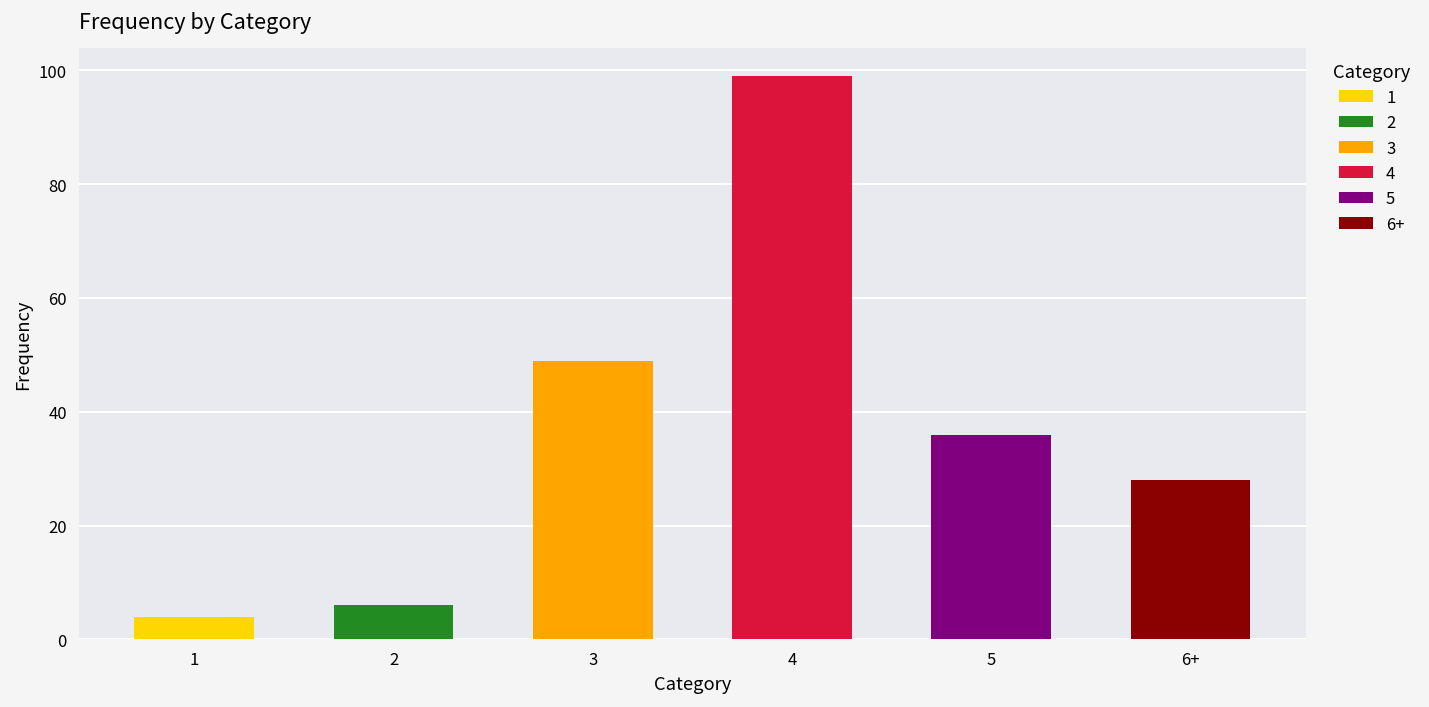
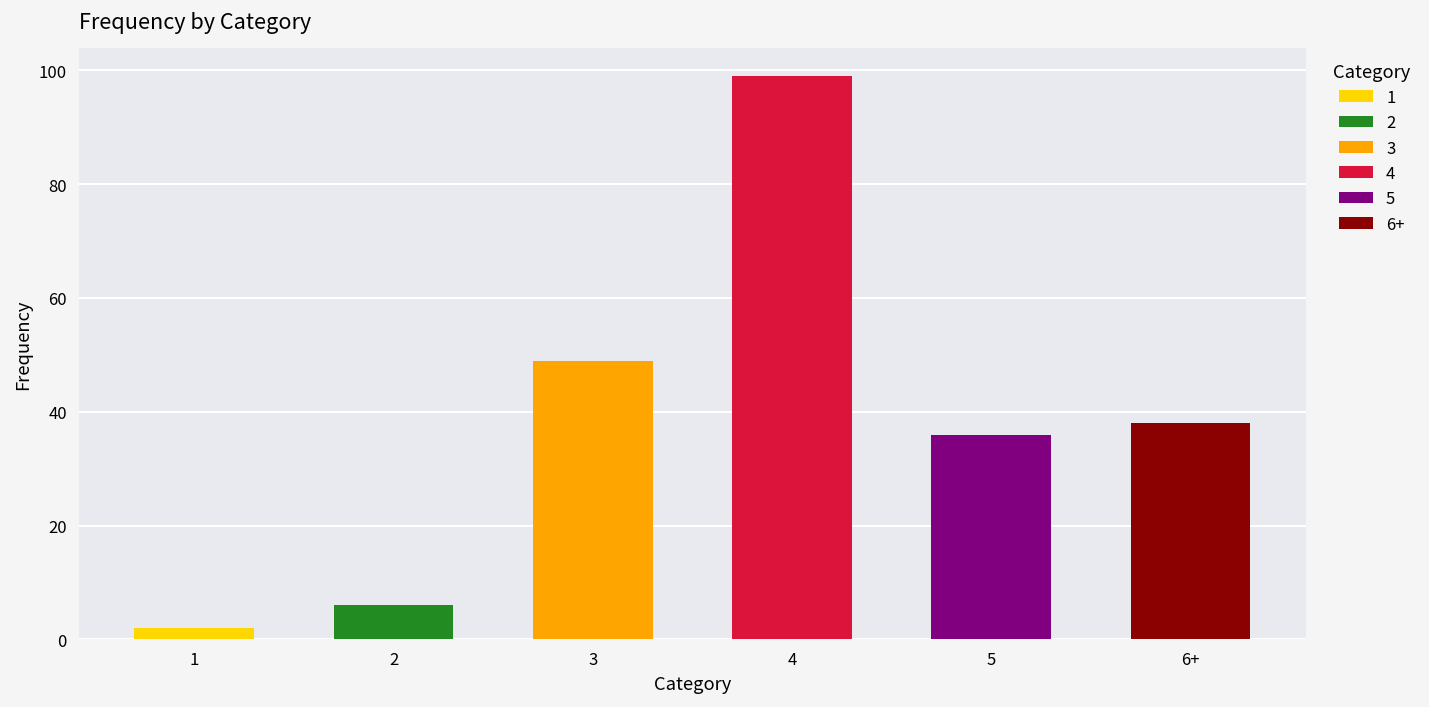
  {
-   "1": 4,
+   "1": 2,
    "2": 6,
    "3": 49,
    "4": 99,
    "5": 36,
-   "6+": 28
+   "6+": 38
  }
